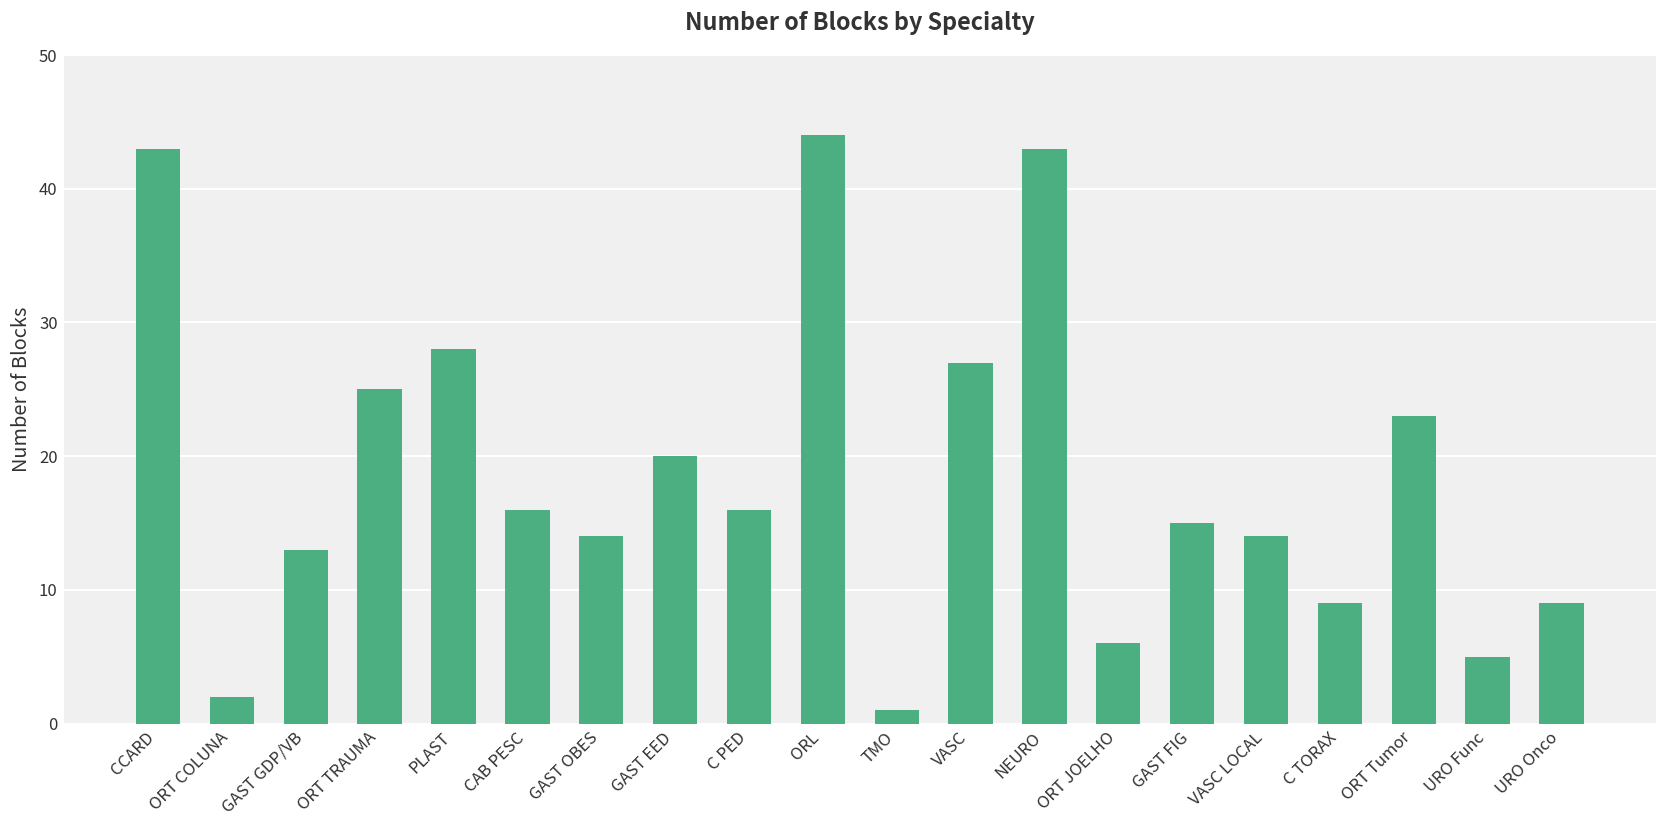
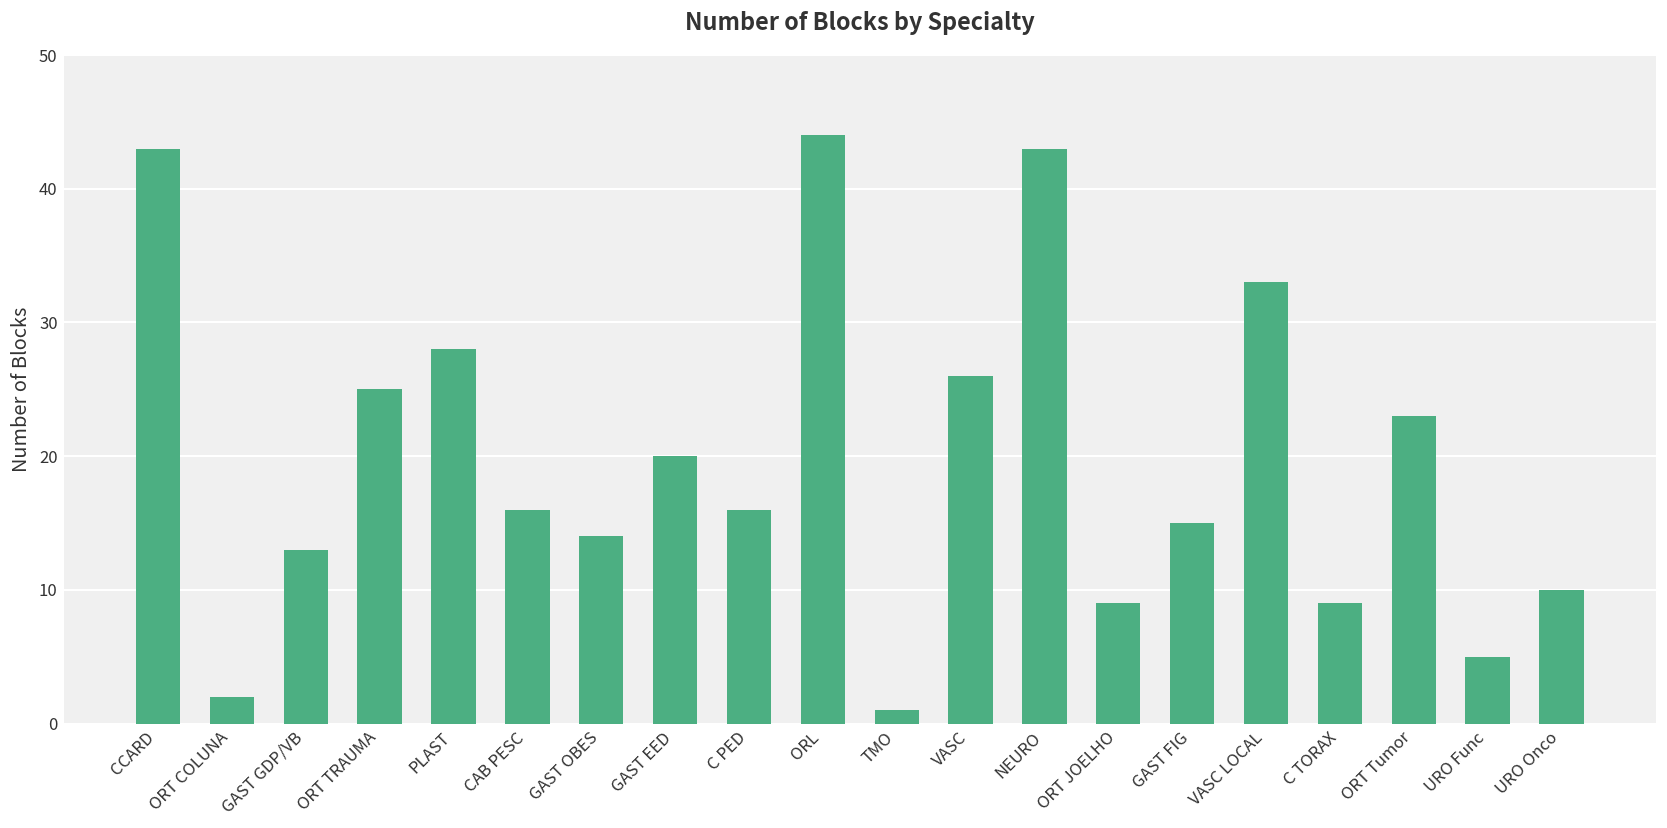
  {
    "CCARD": 43,
    "ORT COLUNA": 2,
    "GAST GDP/VB": 13,
    "ORT TRAUMA": 25,
    "PLAST": 28,
    "CAB PESC": 16,
    "GAST OBES": 14,
    "GAST EED": 20,
    "C PED": 16,
    "ORL": 44,
    "TMO": 1,
-   "VASC": 27,
+   "VASC": 26,
    "NEURO": 43,
-   "ORT JOELHO": 6,
+   "ORT JOELHO": 9,
    "GAST FIG": 15,
-   "VASC LOCAL": 14,
+   "VASC LOCAL": 33,
    "C TORAX": 9,
    "ORT Tumor": 23,
    "URO Func": 5,
-   "URO Onco": 9
+   "URO Onco": 10
  }
